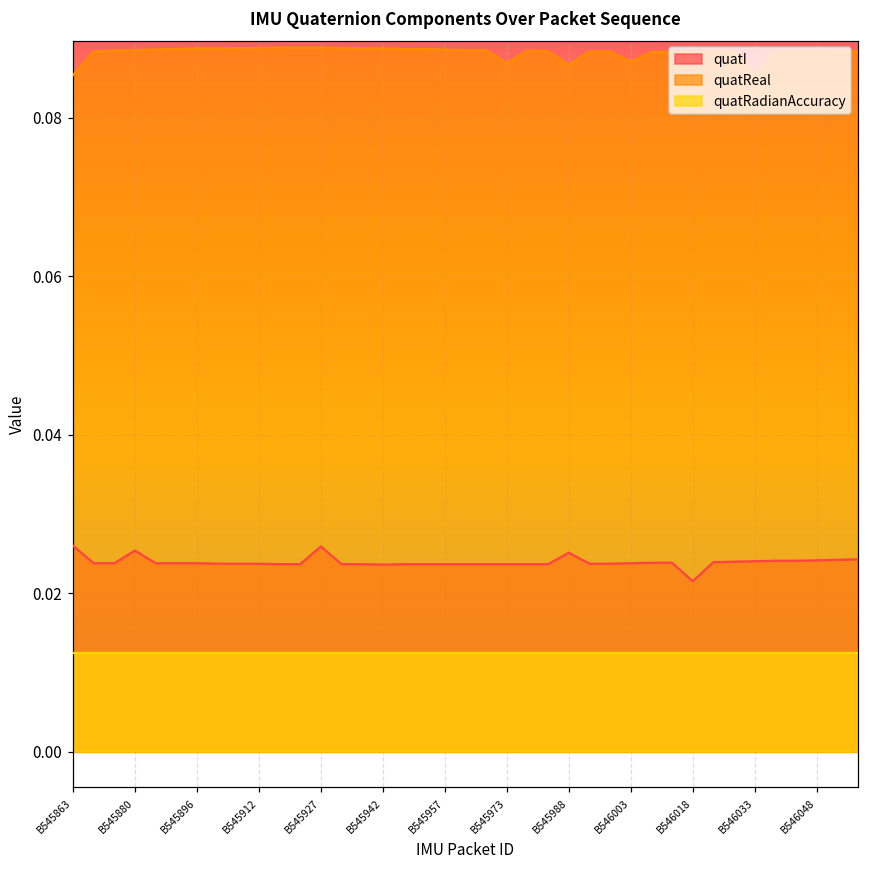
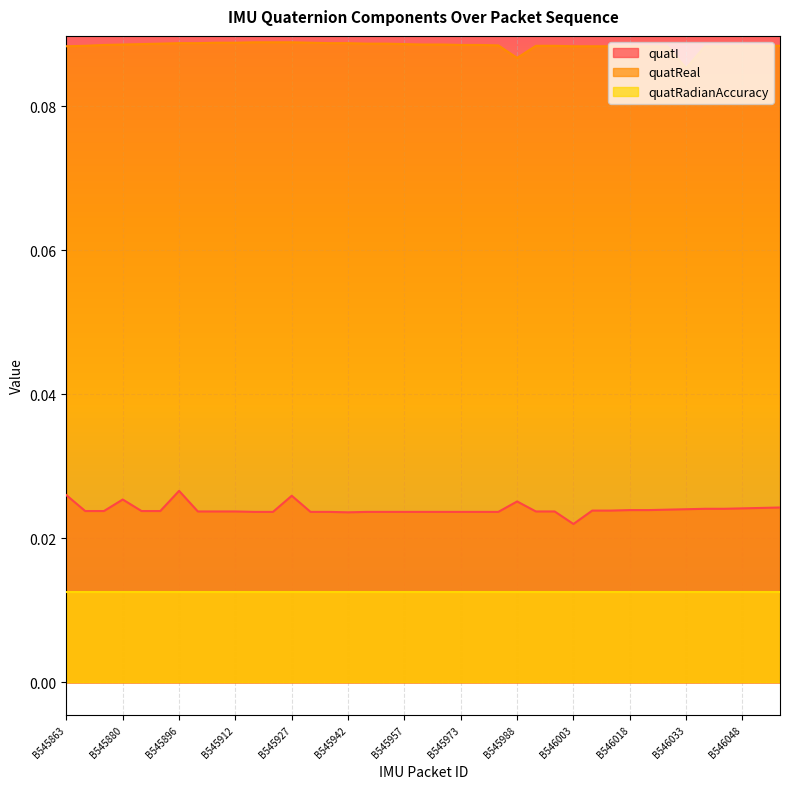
  {
    "quatI": {
      "B545863": 0.026,
      "B545880": 0.025,
-     "B545896": 0.024,
+     "B545896": 0.027,
      "B545912": 0.024,
      "B545927": 0.026,
      "B545942": 0.024,
      "B545957": 0.024,
      "B545973": 0.024,
      "B545988": 0.025,
-     "B546003": 0.024,
-     "B546018": 0.022,
+     "B546003": 0.022,
+     "B546018": 0.024,
      "B546033": 0.024,
      "B546048": 0.024
    },
    "quatReal": {
-     "B545863": 0.085,
+     "B545863": 0.088,
      "B545880": 0.089,
      "B545896": 0.089,
      "B545912": 0.089,
      "B545927": 0.089,
      "B545942": 0.089,
      "B545957": 0.089,
-     "B545973": 0.087,
+     "B545973": 0.089,
      "B545988": 0.087,
-     "B546003": 0.087
+     "B546003": 0.088
    },
    "quatRadianAccuracy": {
      "B545863": 0.013,
      "B545880": 0.013,
      "B545896": 0.013,
      "B545912": 0.013,
      "B545927": 0.013,
      "B545942": 0.013,
      "B545957": 0.013,
      "B545973": 0.013,
      "B545988": 0.013,
      "B546003": 0.013,
      "B546018": 0.013,
      "B546033": 0.013,
      "B546048": 0.013
    }
  }
